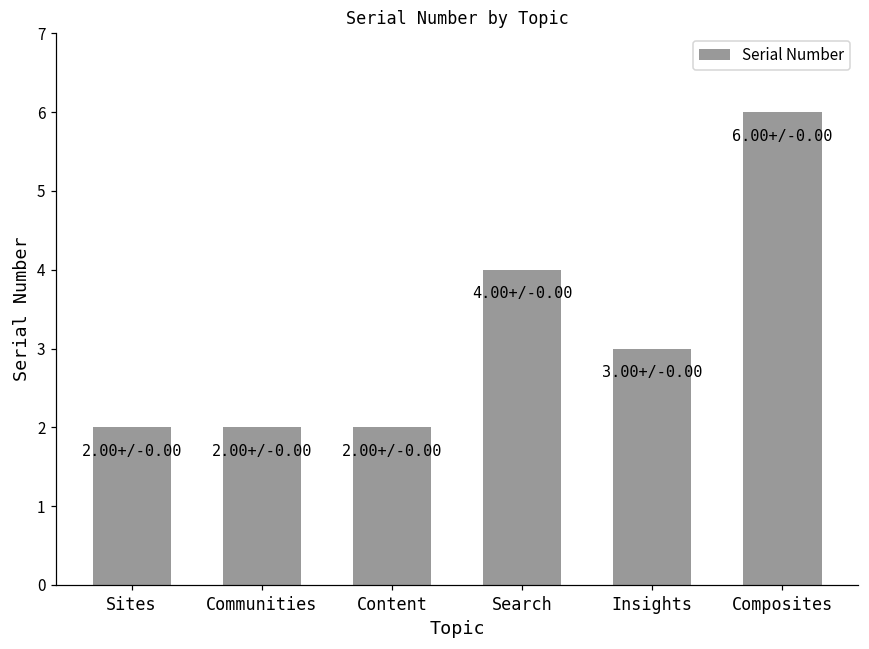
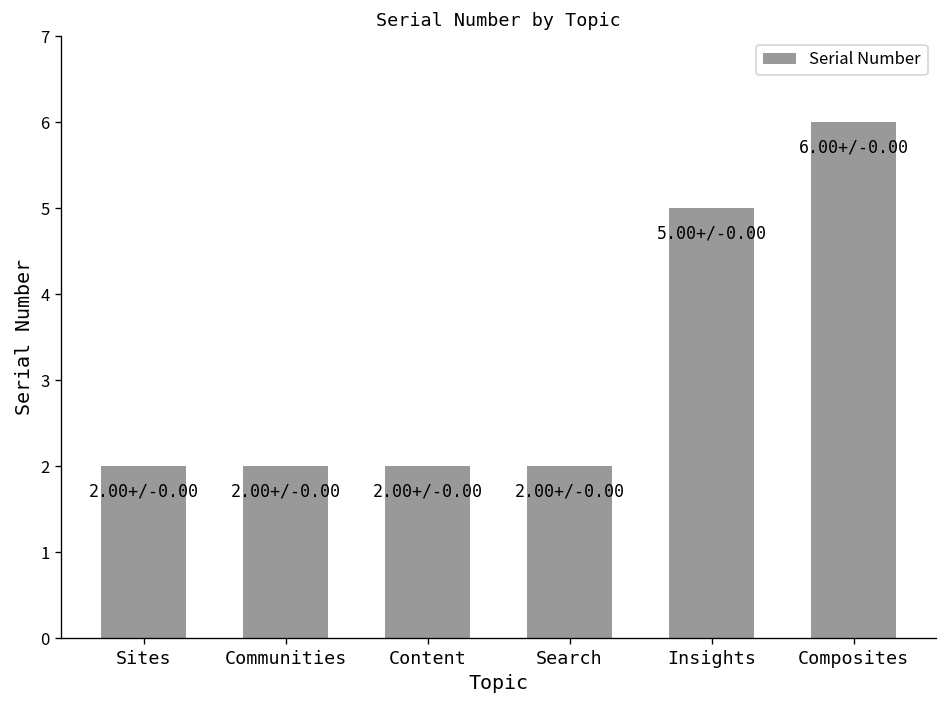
  {
    "Sites": "2.00+/",
    "Communities": "2.00+/",
    "Content": "2.00+/",
-   "Search": "4.00+/",
-   "Insights": "3.00+/",
+   "Search": "2.00+/",
+   "Insights": "5.00+/",
    "Composites": "6.00+/"
  }
